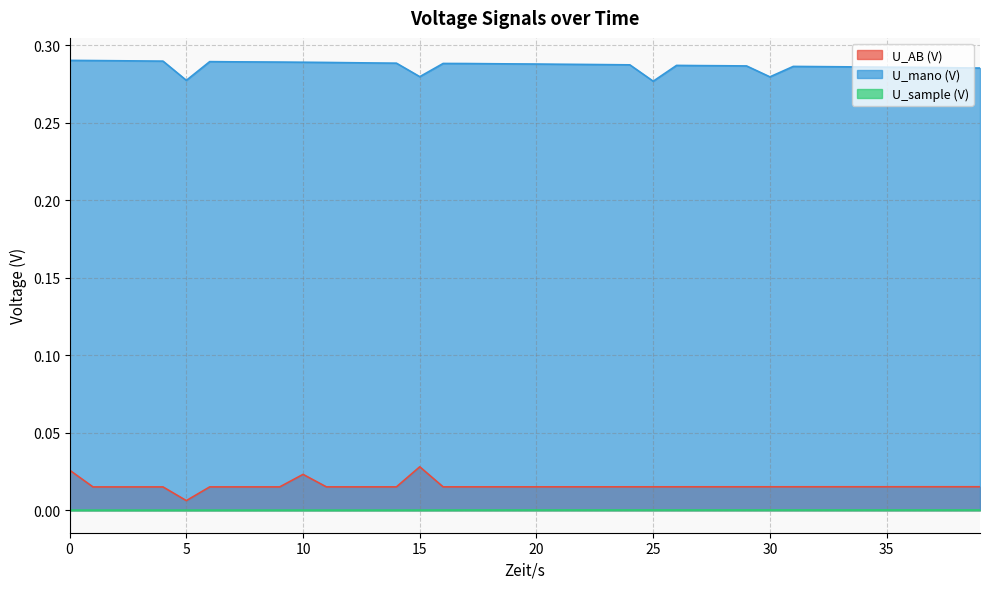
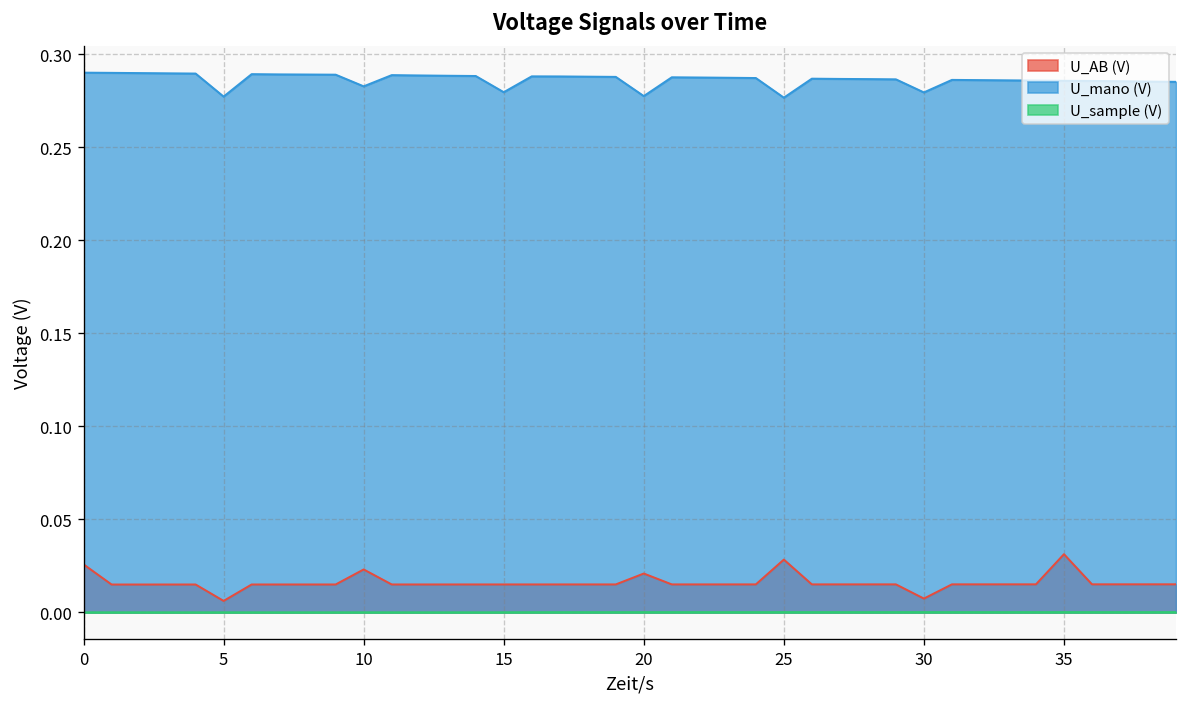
  {
    "U_AB (V)": {
      "0": 0.026,
      "5": 0.006,
      "10": 0.023,
-     "15": 0.028,
-     "20": 0.015,
-     "25": 0.015,
-     "30": 0.015,
-     "35": 0.015
+     "15": 0.015,
+     "20": 0.021,
+     "25": 0.028,
+     "30": 0.007,
+     "35": 0.031
    },
    "U_mano (V)": {
      "0": 0.290,
      "5": 0.277,
-     "10": 0.289,
+     "10": 0.283,
      "15": 0.280,
-     "20": 0.288,
+     "20": 0.278,
      "25": 0.277,
      "30": 0.280
    },
    "U_sample (V)": {
      "0": 0.000,
      "5": 0.000,
      "10": 0.000,
      "15": 0.000,
      "20": 0.000,
      "25": 0.000,
      "30": 0.000,
      "35": 0.000
    }
  }
